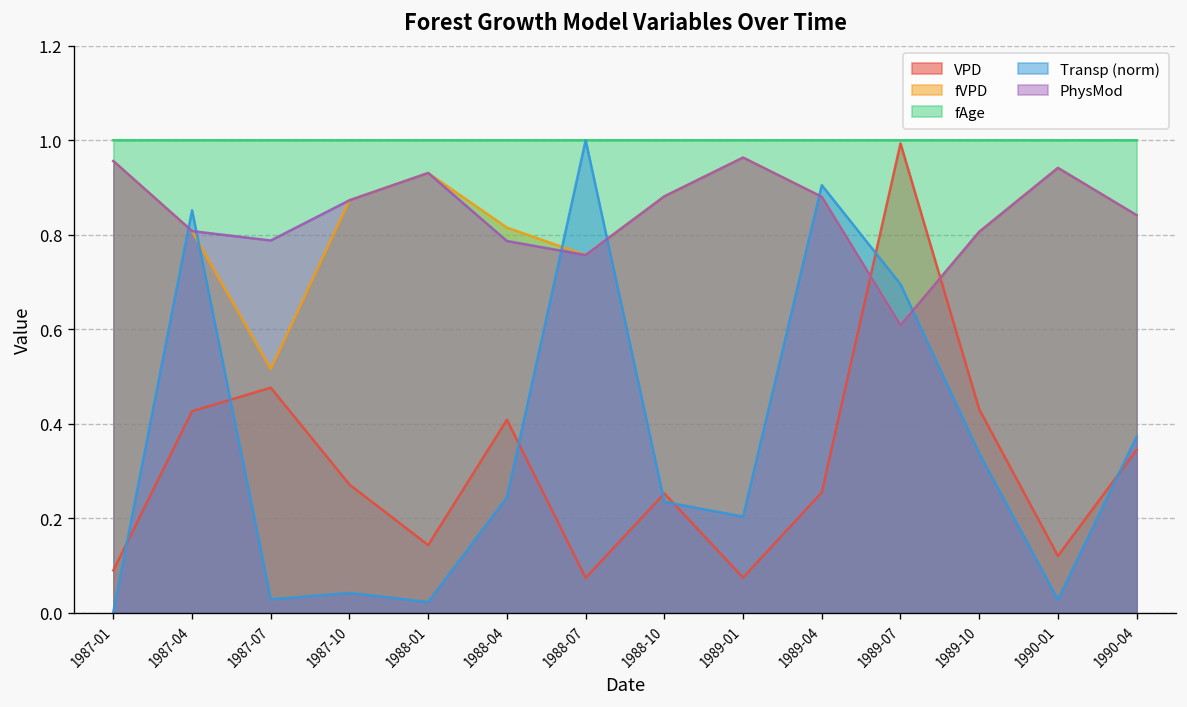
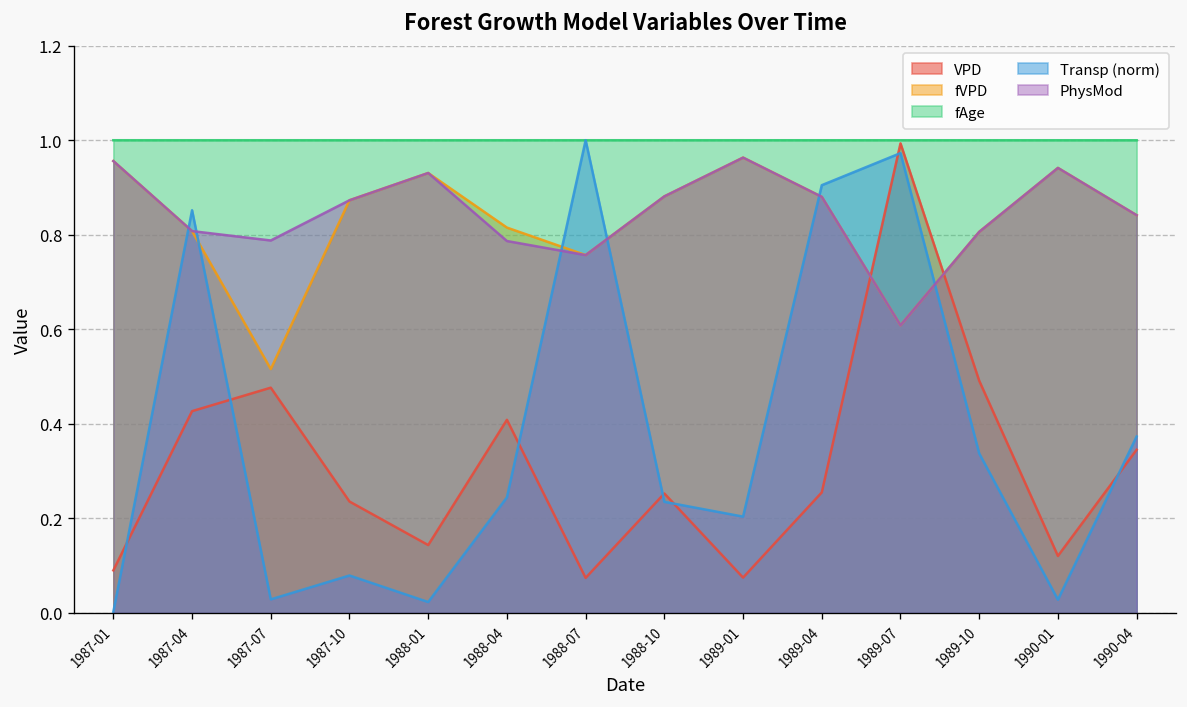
  {
    "VPD": {
      "1987-01": 0.09,
      "1987-04": 0.43,
      "1987-07": 0.48,
-     "1987-10": 0.27,
+     "1987-10": 0.24,
      "1988-01": 0.14,
      "1988-04": 0.41,
      "1988-07": 0.07,
      "1988-10": 0.25,
      "1989-01": 0.07,
      "1989-04": 0.26,
      "1989-07": 0.99,
-     "1989-10": 0.43,
+     "1989-10": 0.49,
      "1990-01": 0.12,
      "1990-04": 0.35
    },
    "fVPD": {
      "1987-07": 0.52,
      "1988-04": 0.82
    },
    "fAge": {
      "1987-01": 1.00,
      "1987-04": 1.00,
      "1987-07": 1.00,
      "1987-10": 1.00,
      "1988-01": 1.00,
      "1988-04": 1.00,
      "1988-10": 1.00,
      "1989-01": 1.00,
      "1989-04": 1.00,
      "1989-07": 1.00,
      "1989-10": 1.00,
      "1990-01": 1.00,
      "1990-04": 1.00
    },
    "Transp (norm)": {
      "1987-01": 0.00,
      "1987-04": 0.85,
      "1987-07": 0.03,
-     "1987-10": 0.04,
+     "1987-10": 0.08,
      "1988-01": 0.02,
      "1988-04": 0.24,
      "1988-10": 0.24,
      "1989-01": 0.20,
      "1989-04": 0.90,
-     "1989-07": 0.70,
+     "1989-07": 0.97,
      "1989-10": 0.34,
      "1990-01": 0.03,
      "1990-04": 0.37
    },
    "PhysMod": {
      "1987-07": 0.79,
      "1988-04": 0.79
    }
  }
